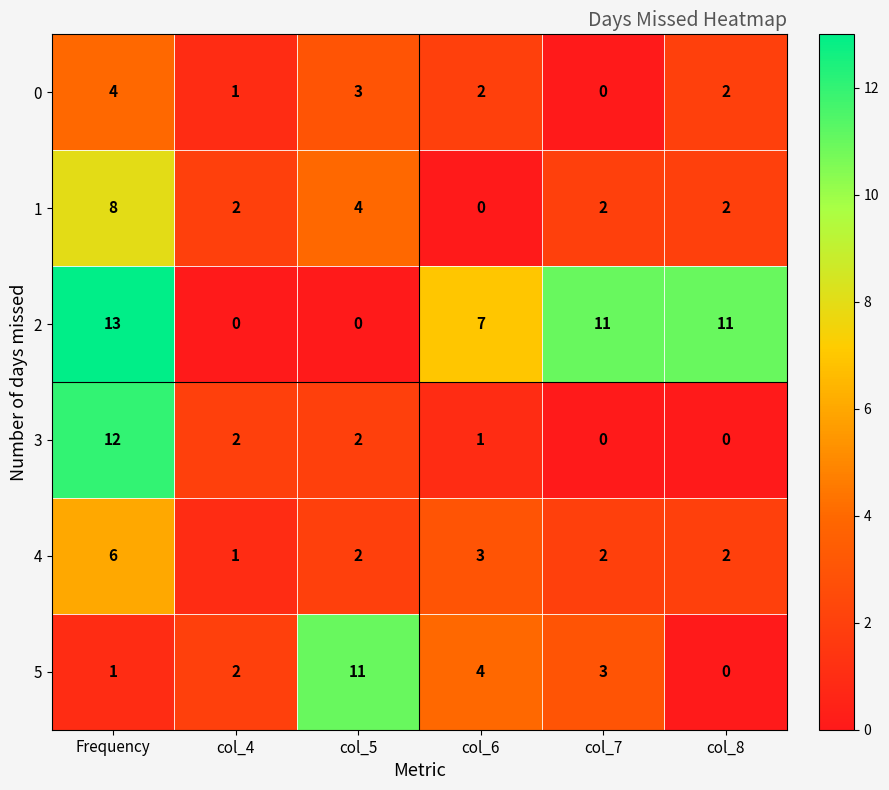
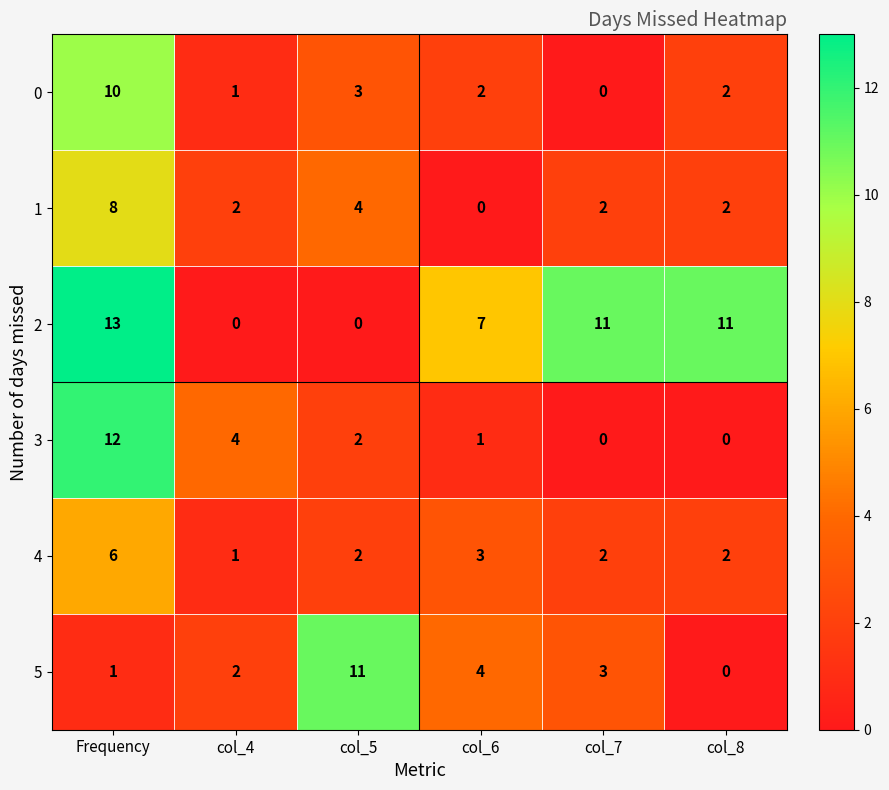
  {
    "0": {
-     "Frequency": 4,
+     "Frequency": 10,
      "col_4": 1,
      "col_5": 3,
      "col_6": 2,
      "col_7": 0,
      "col_8": 2
    },
    "1": {
      "Frequency": 8,
      "col_4": 2,
      "col_5": 4,
      "col_6": 0,
      "col_7": 2,
      "col_8": 2
    },
    "2": {
      "Frequency": 13,
      "col_4": 0,
      "col_5": 0,
      "col_6": 7,
      "col_7": 11,
      "col_8": 11
    },
    "3": {
      "Frequency": 12,
-     "col_4": 2,
+     "col_4": 4,
      "col_5": 2,
      "col_6": 1,
      "col_7": 0,
      "col_8": 0
    },
    "4": {
      "Frequency": 6,
      "col_4": 1,
      "col_5": 2,
      "col_6": 3,
      "col_7": 2,
      "col_8": 2
    },
    "5": {
      "Frequency": 1,
      "col_4": 2,
      "col_5": 11,
      "col_6": 4,
      "col_7": 3,
      "col_8": 0
    }
  }
